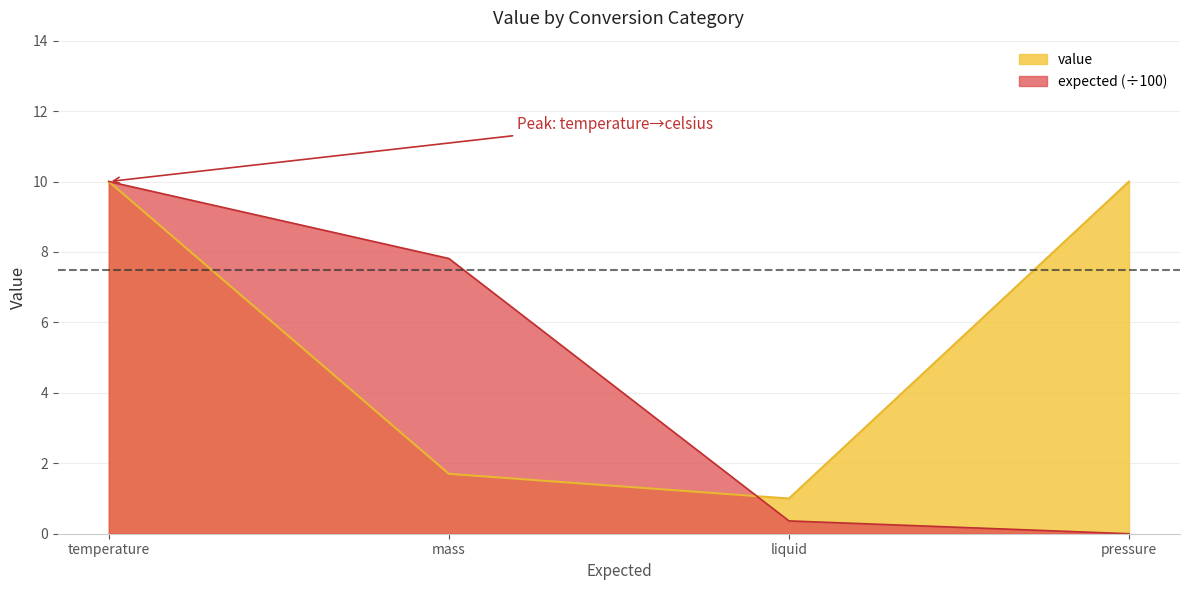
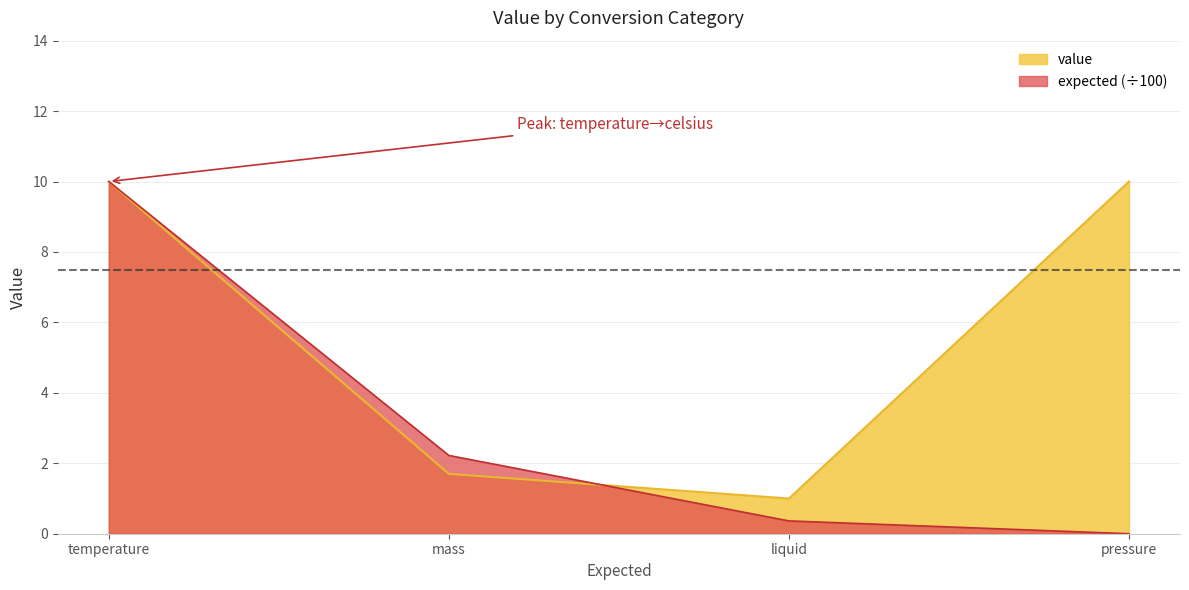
  {
    "value": {
      "mass": 1.7,
      "liquid": 1.0,
      "pressure": 10.0
    },
    "expected (÷100)": {
-     "mass": 7.8,
+     "mass": 2.2,
      "liquid": 0.4,
      "pressure": 0.0
    }
  }
